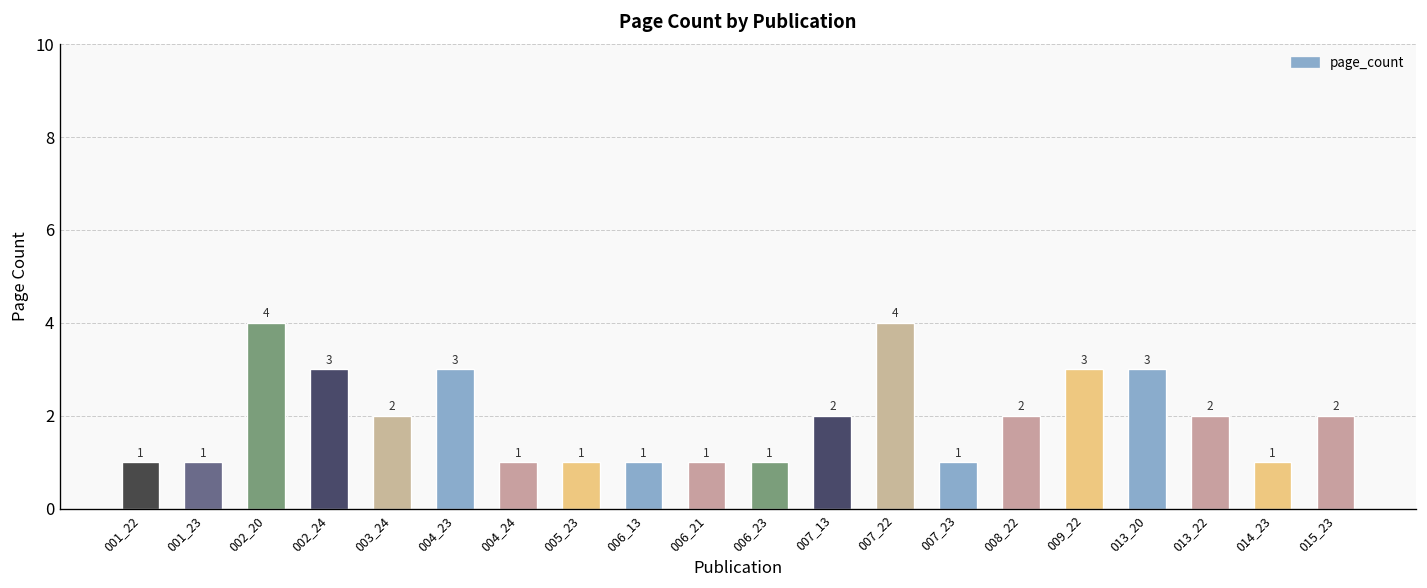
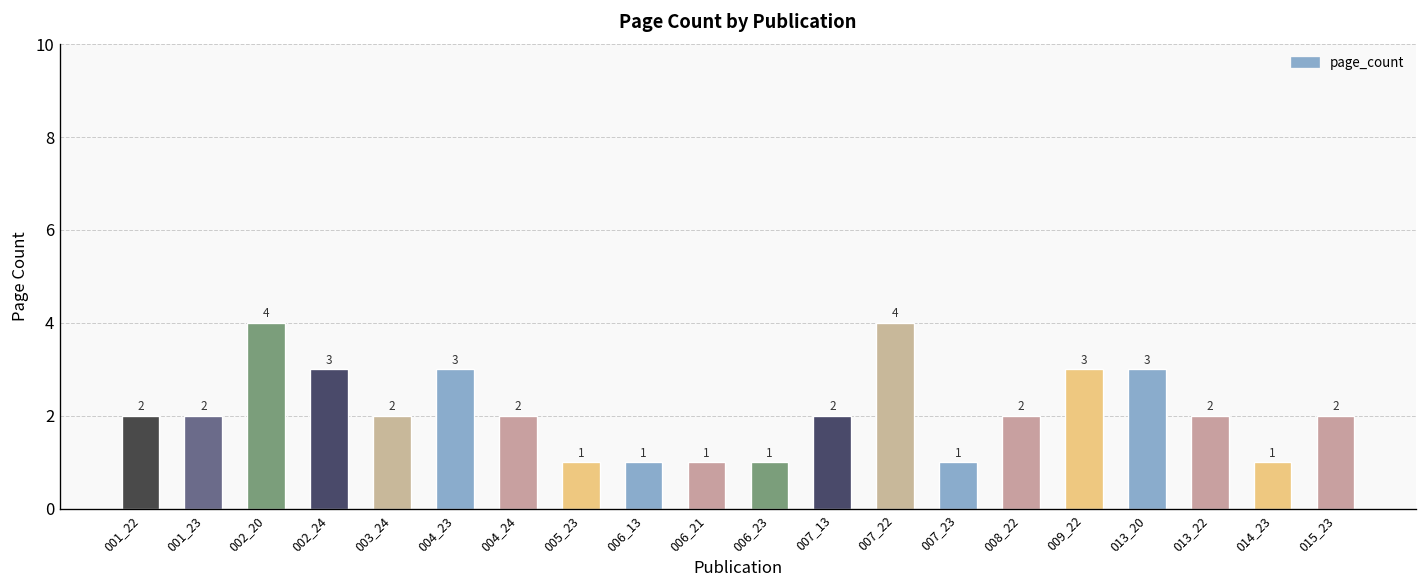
  {
-   "001_22": 1,
-   "001_23": 1,
+   "001_22": 2,
+   "001_23": 2,
    "002_20": 4,
    "002_24": 3,
    "003_24": 2,
    "004_23": 3,
-   "004_24": 1,
+   "004_24": 2,
    "005_23": 1,
    "006_13": 1,
    "006_21": 1,
    "006_23": 1,
    "007_13": 2,
    "007_22": 4,
    "007_23": 1,
    "008_22": 2,
    "009_22": 3,
    "013_20": 3,
    "013_22": 2,
    "014_23": 1,
    "015_23": 2
  }
